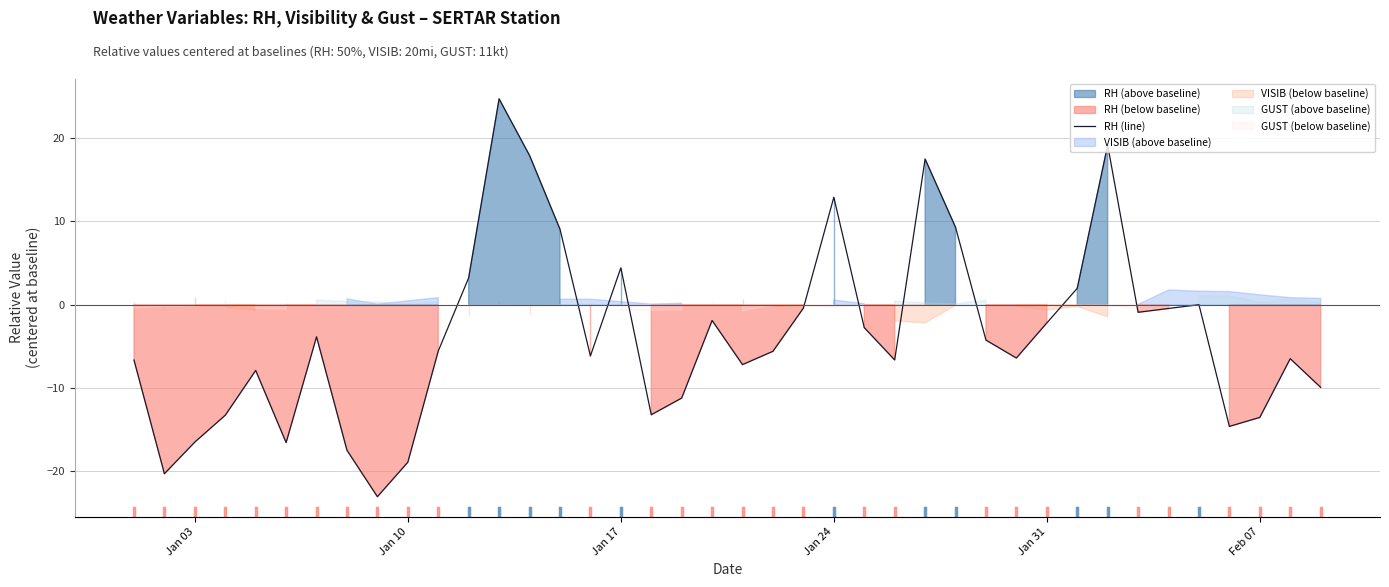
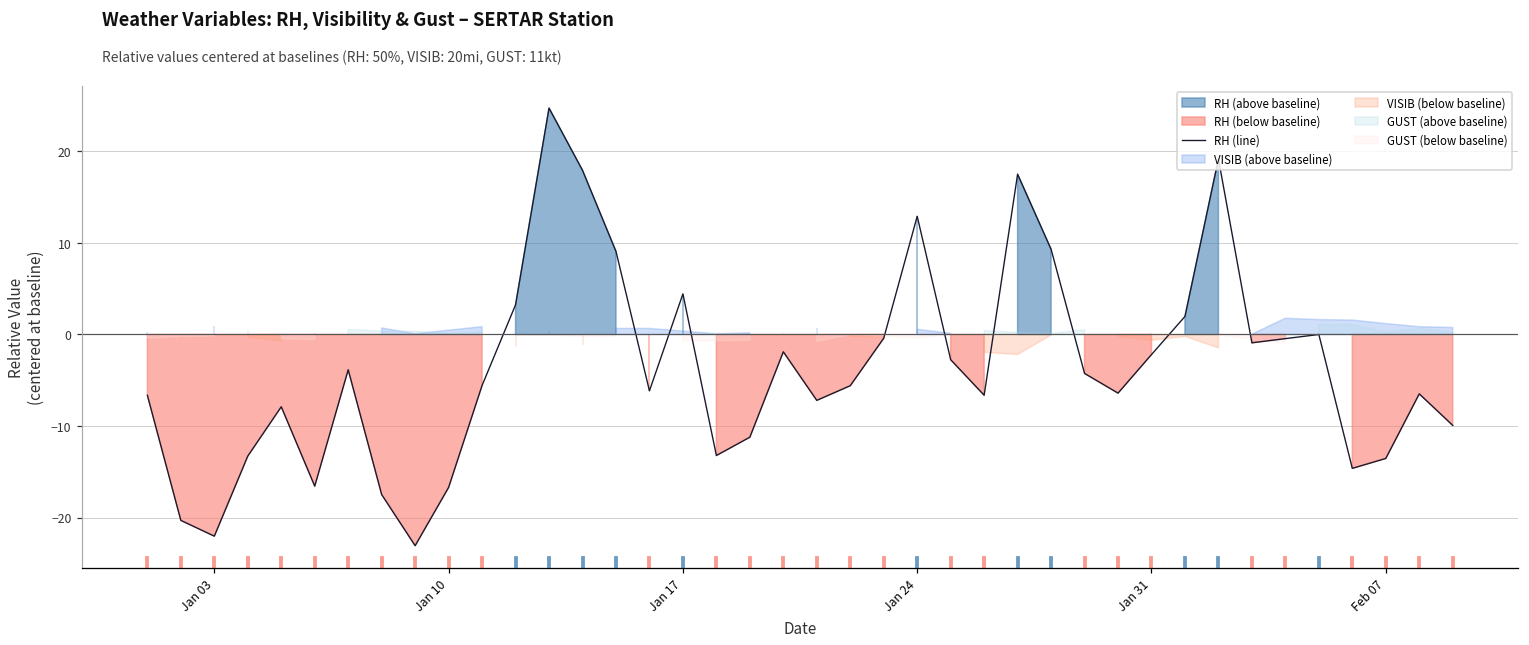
  {
-   "Jan 03": -16,
-   "Jan 10": -19,
+   "Jan 03": -22,
+   "Jan 10": -17,
    "Jan 17": 4,
    "Jan 24": 13,
    "Jan 31": -2,
    "Feb 07": -14
  }
